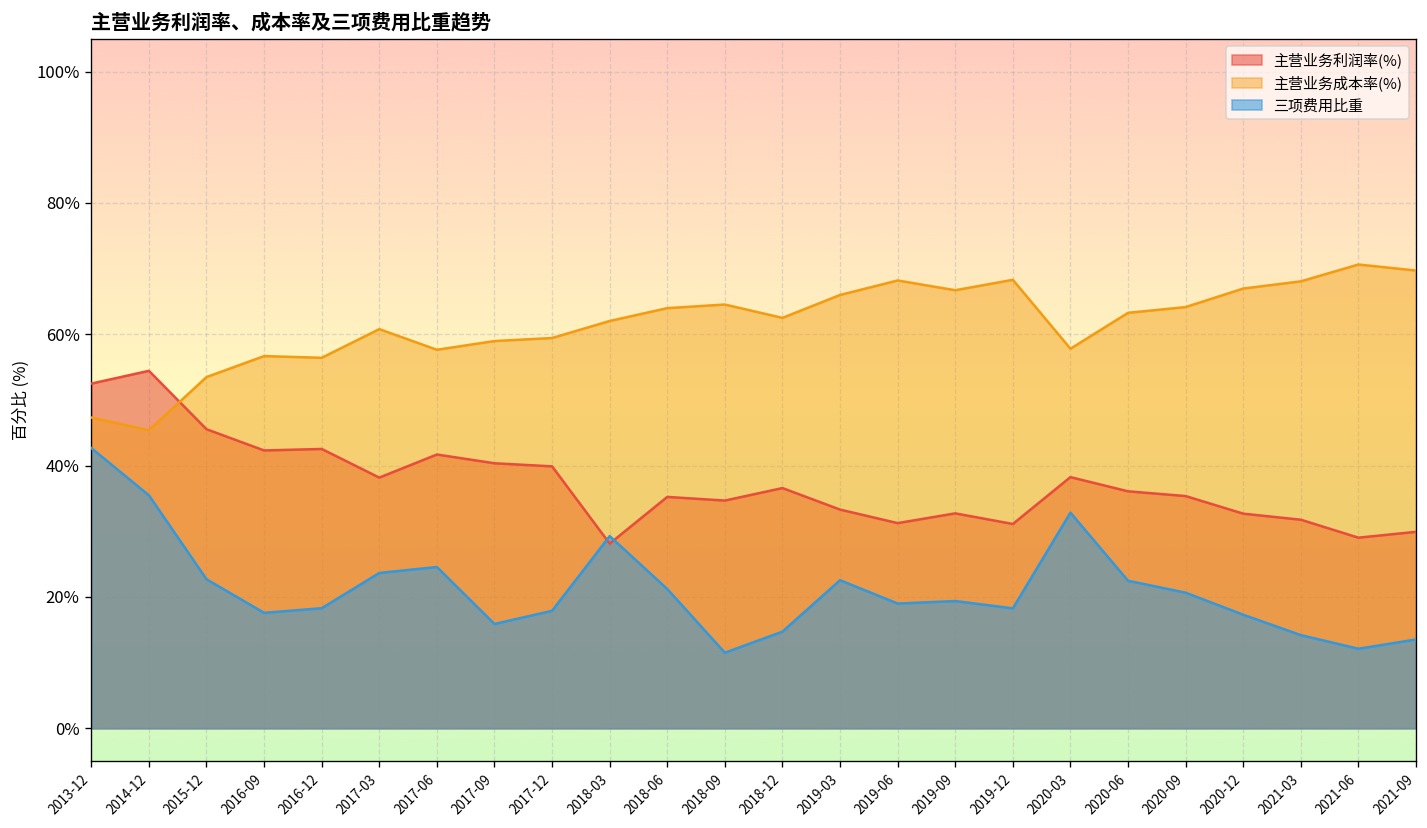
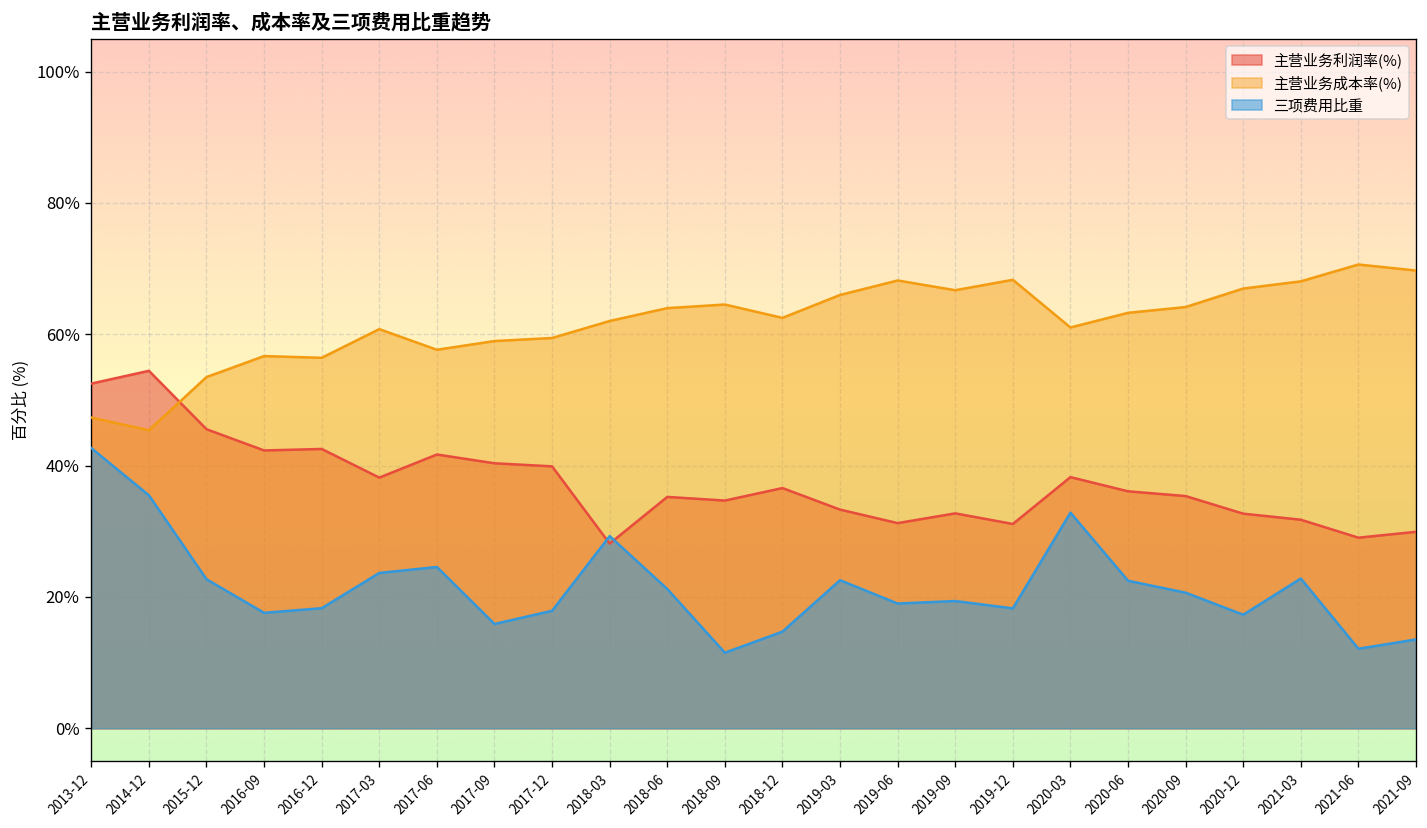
  {
    "主营业务利润率(%)": {
      "2013-12": "52%",
      "2014-12": "54%",
      "2015-12": "46%",
      "2016-09": "42%",
      "2016-12": "43%",
      "2017-03": "38%",
      "2017-06": "42%",
      "2017-09": "40%",
      "2017-12": "40%",
      "2018-03": "28%",
      "2018-06": "35%",
      "2018-09": "35%",
      "2018-12": "37%",
      "2019-03": "33%",
      "2019-06": "31%",
      "2019-09": "33%",
      "2019-12": "31%",
      "2020-03": "38%",
      "2020-06": "36%",
      "2020-09": "35%",
      "2020-12": "33%",
      "2021-03": "32%",
      "2021-06": "29%",
      "2021-09": "30%"
    },
    "主营业务成本率(%)": {
      "2013-12": "47%",
      "2014-12": "45%",
      "2015-12": "53%",
      "2016-09": "57%",
      "2016-12": "56%",
      "2017-03": "61%",
      "2017-06": "58%",
      "2017-09": "59%",
      "2017-12": "59%",
      "2018-03": "62%",
      "2018-06": "64%",
      "2018-09": "65%",
      "2018-12": "62%",
      "2019-03": "66%",
      "2019-06": "68%",
      "2019-09": "67%",
      "2019-12": "68%",
-     "2020-03": "58%",
+     "2020-03": "61%",
      "2020-06": "63%",
      "2020-09": "64%",
      "2020-12": "67%",
      "2021-03": "68%",
      "2021-06": "71%",
      "2021-09": "70%"
    },
    "三项费用比重": {
      "2013-12": "43%",
      "2014-12": "35%",
      "2015-12": "23%",
      "2016-09": "18%",
      "2016-12": "18%",
      "2017-03": "24%",
      "2017-06": "25%",
      "2017-09": "16%",
      "2017-12": "18%",
      "2018-03": "29%",
      "2018-06": "21%",
      "2018-09": "12%",
      "2018-12": "15%",
      "2019-03": "23%",
      "2019-06": "19%",
      "2019-09": "19%",
      "2019-12": "18%",
      "2020-03": "33%",
      "2020-06": "22%",
      "2020-09": "21%",
      "2020-12": "17%",
-     "2021-03": "14%",
+     "2021-03": "23%",
      "2021-06": "12%",
      "2021-09": "14%"
    }
  }
